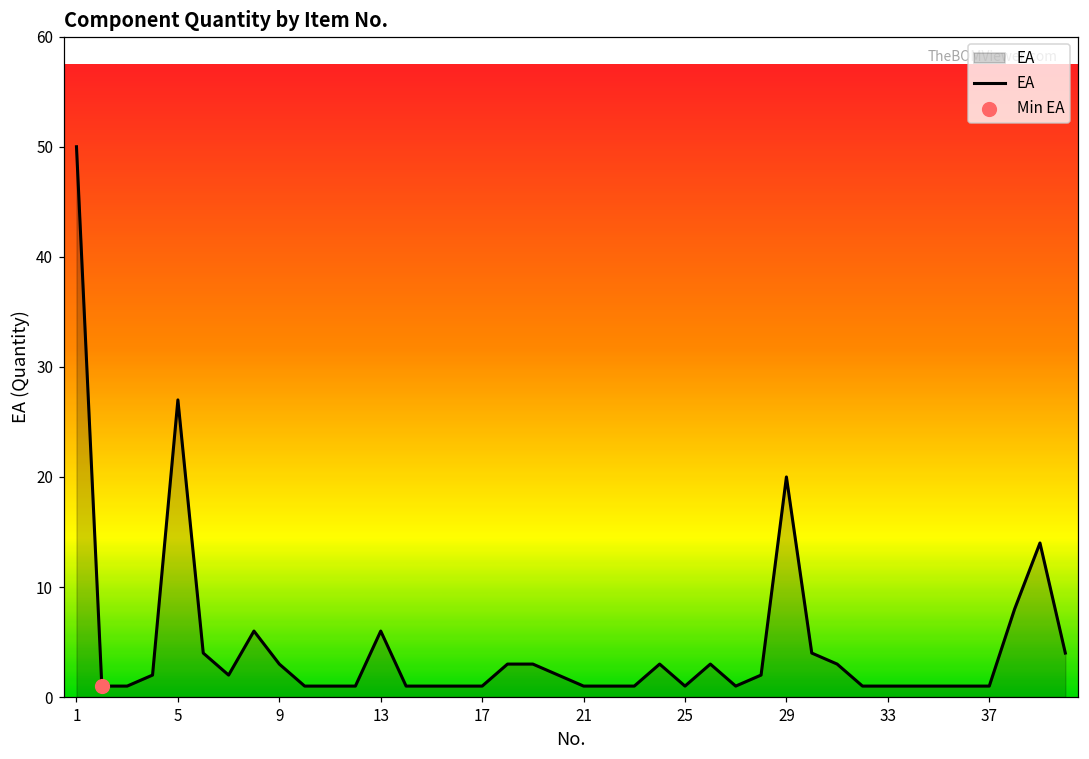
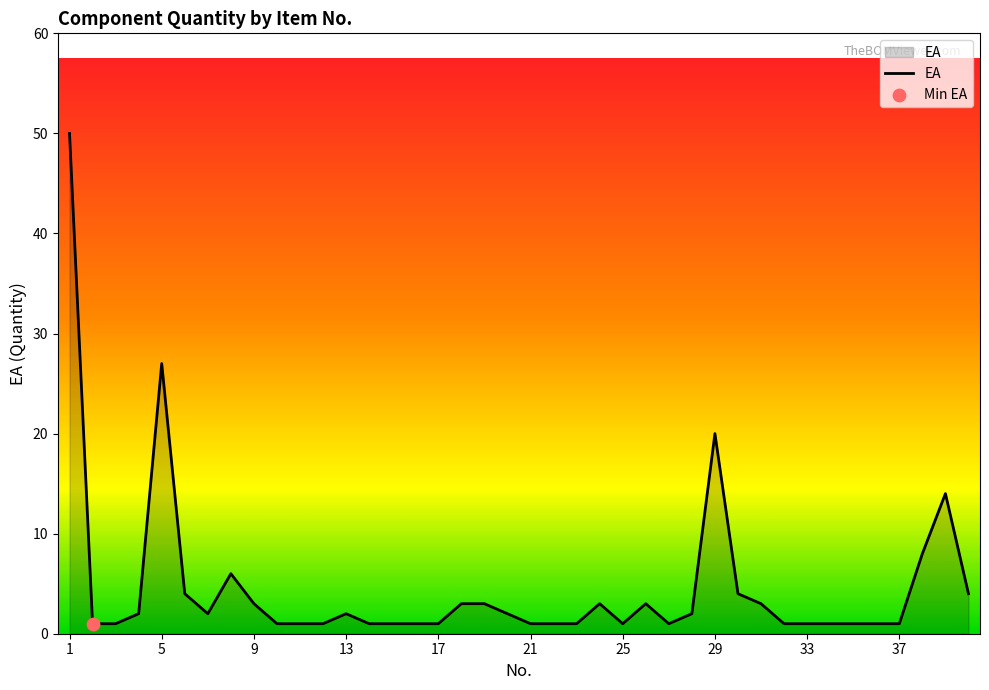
  {
    "EA": {
      "1": 50,
      "5": 27,
      "9": 3,
-     "13": 6,
+     "13": 2,
      "17": 1,
      "21": 1,
      "25": 1,
      "29": 20,
      "33": 1,
      "37": 1
    }
  }
